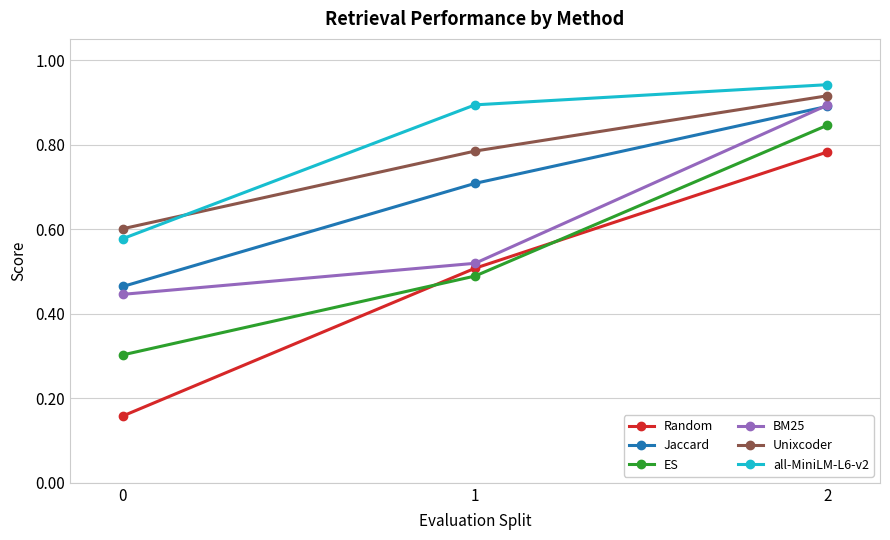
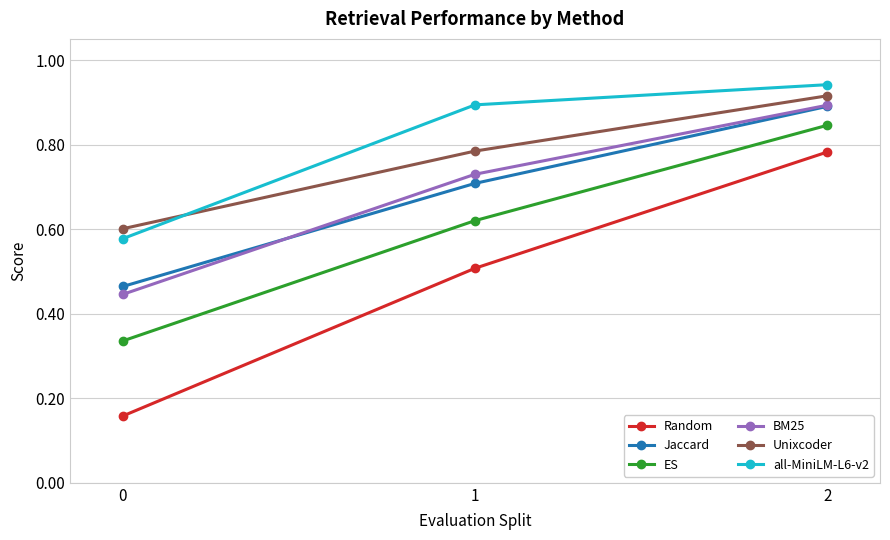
  {
    "Random": {
      "0": 0.16,
      "1": 0.51,
      "2": 0.78
    },
    "Jaccard": {
      "0": 0.46,
      "1": 0.71
    },
    "ES": {
-     "0": 0.30,
-     "1": 0.49,
+     "0": 0.34,
+     "1": 0.62,
      "2": 0.85
    },
    "BM25": {
      "0": 0.45,
-     "1": 0.52
+     "1": 0.73
    },
    "Unixcoder": {
      "0": 0.60,
      "1": 0.78,
      "2": 0.92
    },
    "all-MiniLM-L6-v2": {
      "0": 0.58,
      "1": 0.89,
      "2": 0.94
    }
  }
